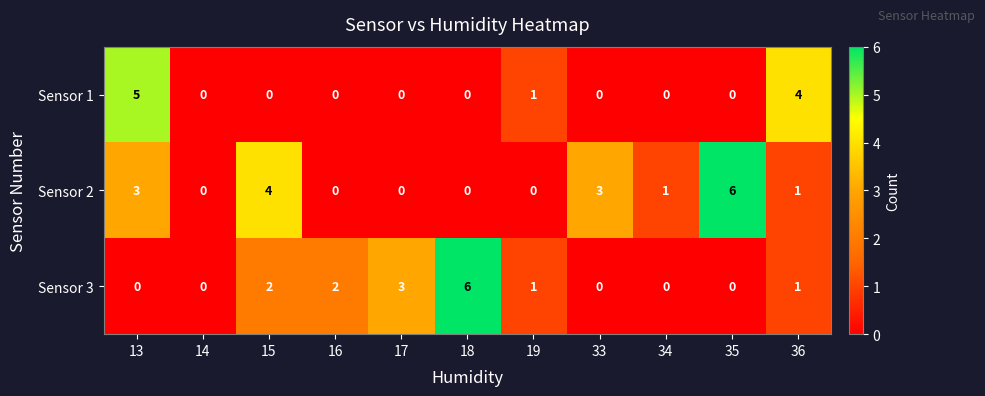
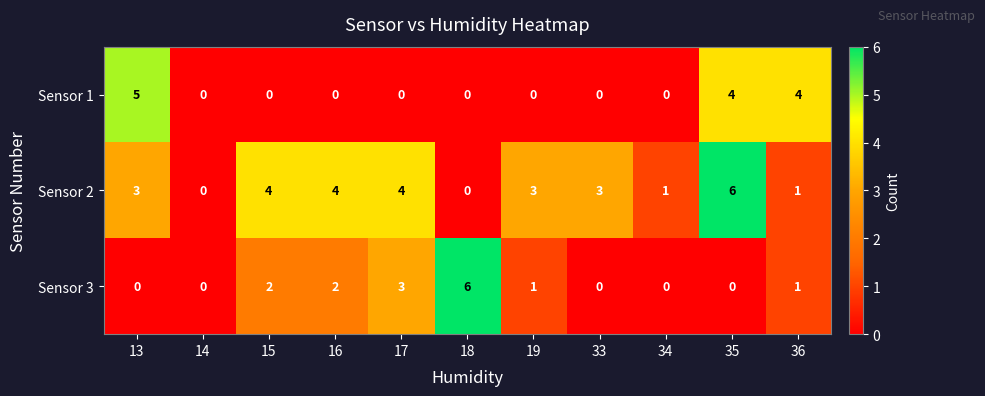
  {
    "Sensor 1": {
      "13": 5,
      "14": 0,
      "15": 0,
      "16": 0,
      "17": 0,
      "18": 0,
-     "19": 1,
+     "19": 0,
      "33": 0,
      "34": 0,
-     "35": 0,
+     "35": 4,
      "36": 4
    },
    "Sensor 2": {
      "13": 3,
      "14": 0,
      "15": 4,
-     "16": 0,
-     "17": 0,
+     "16": 4,
+     "17": 4,
      "18": 0,
-     "19": 0,
+     "19": 3,
      "33": 3,
      "34": 1,
      "35": 6,
      "36": 1
    },
    "Sensor 3": {
      "13": 0,
      "14": 0,
      "15": 2,
      "16": 2,
      "17": 3,
      "18": 6,
      "19": 1,
      "33": 0,
      "34": 0,
      "35": 0,
      "36": 1
    }
  }
